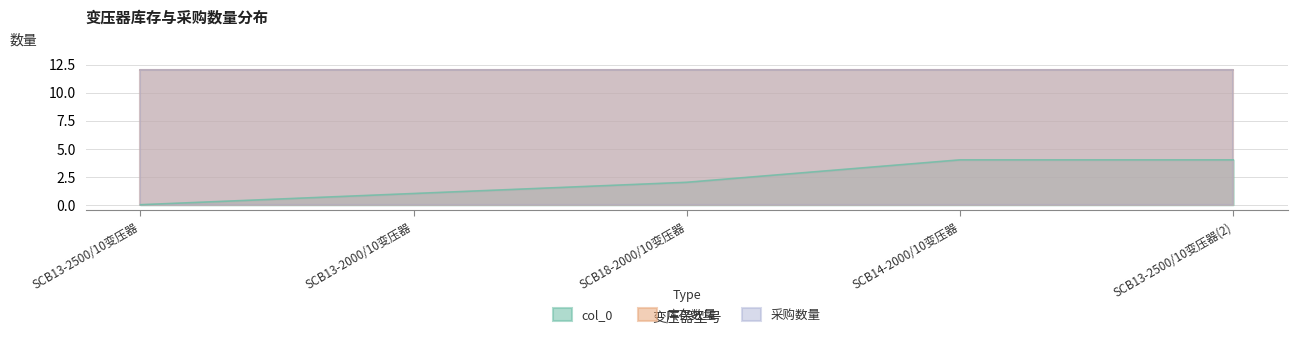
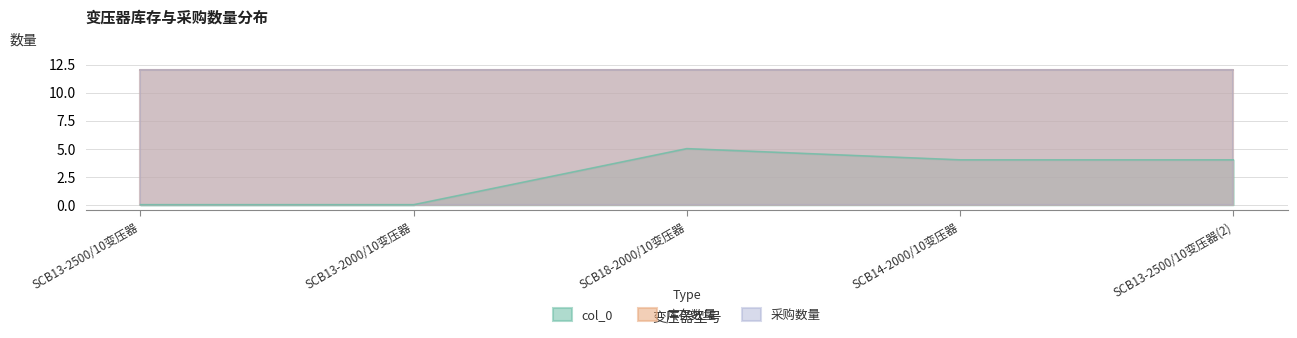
  {
    "col_0": {
      "SCB13-2500/10变压器": 0,
-     "SCB13-2000/10变压器": 1,
-     "SCB18-2000/10变压器": 2,
+     "SCB13-2000/10变压器": 0,
+     "SCB18-2000/10变压器": 5,
      "SCB14-2000/10变压器": 4,
      "SCB13-2500/10变压器(2)": 4
    },
    "采购数量": {
      "SCB13-2500/10变压器": 12,
      "SCB13-2000/10变压器": 12,
      "SCB18-2000/10变压器": 12,
      "SCB14-2000/10变压器": 12,
      "SCB13-2500/10变压器(2)": 12
    }
  }
